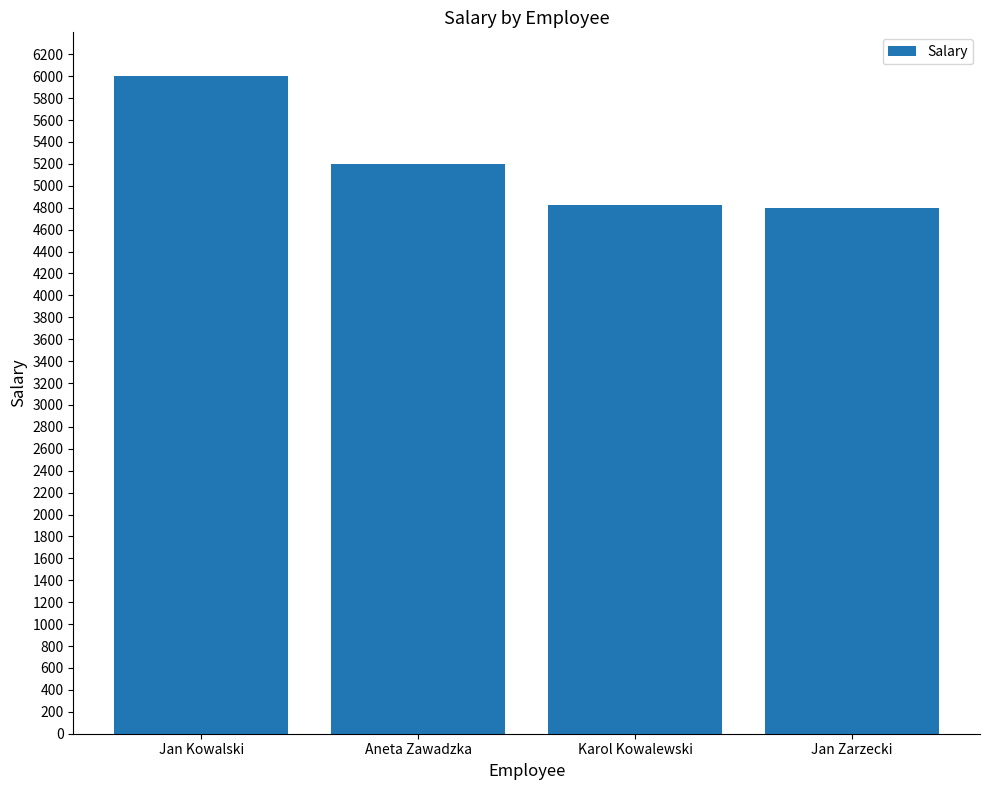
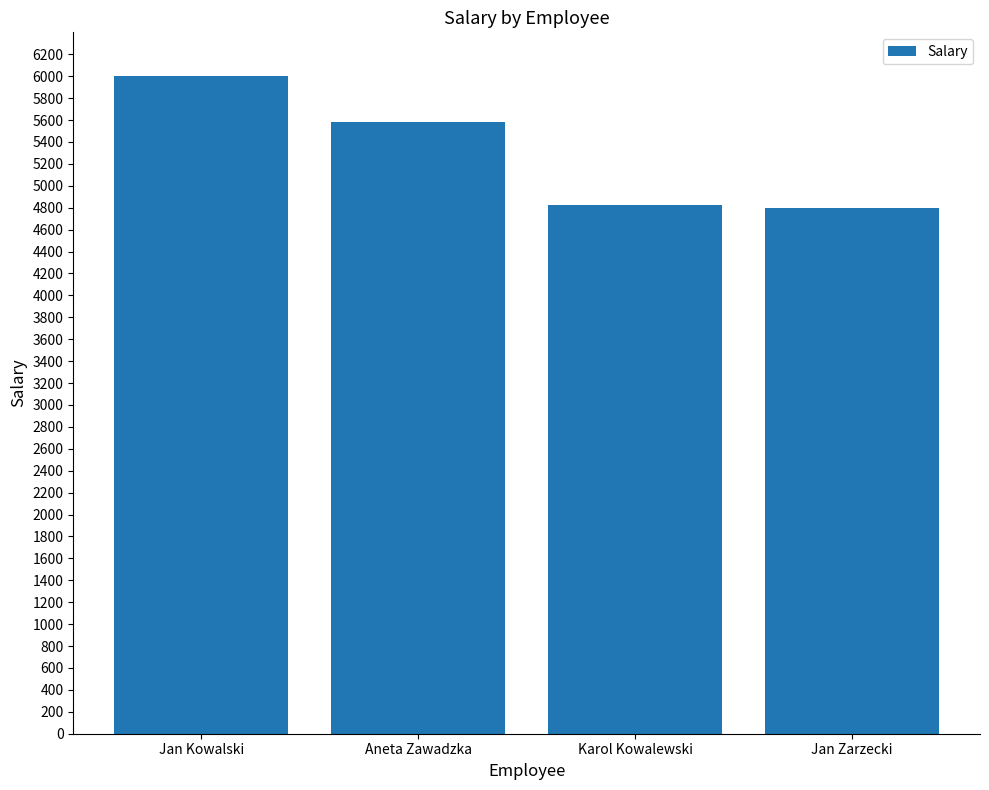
  {
    "Jan Kowalski": 6000,
-   "Aneta Zawadzka": 5200,
+   "Aneta Zawadzka": 5580,
    "Karol Kowalewski": 4820,
    "Jan Zarzecki": 4800
  }
